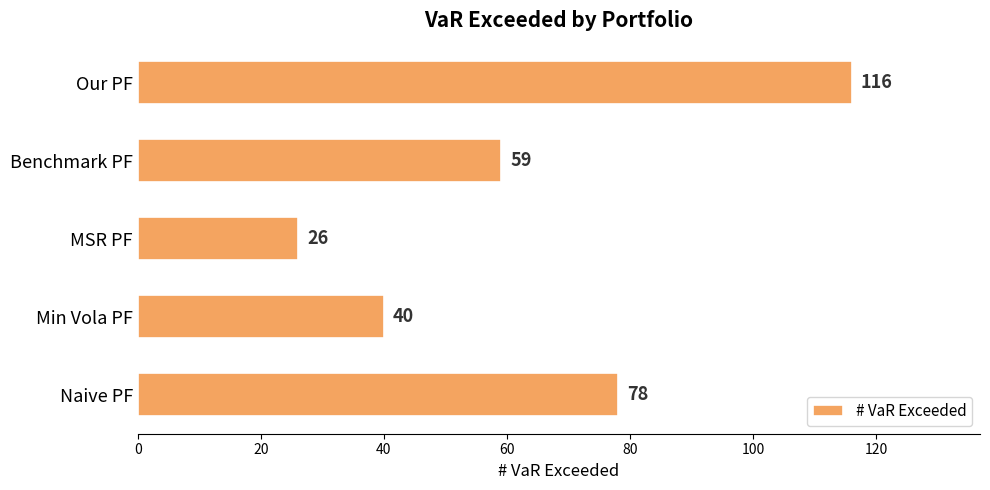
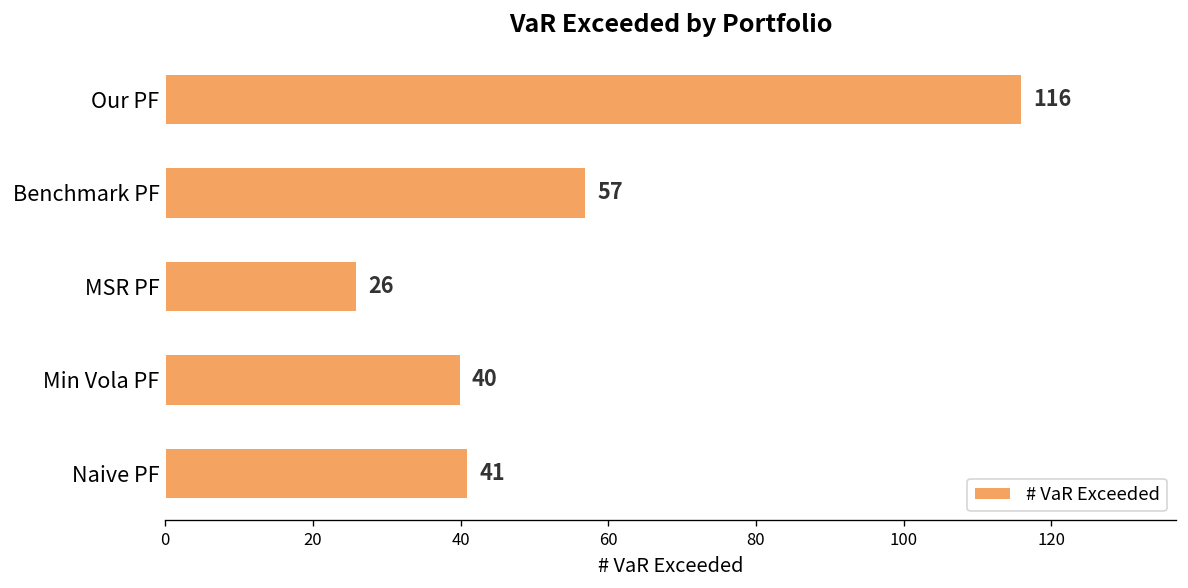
  {
    "Our PF": 116,
-   "Benchmark PF": 59,
+   "Benchmark PF": 57,
    "MSR PF": 26,
    "Min Vola PF": 40,
-   "Naive PF": 78
+   "Naive PF": 41
  }
